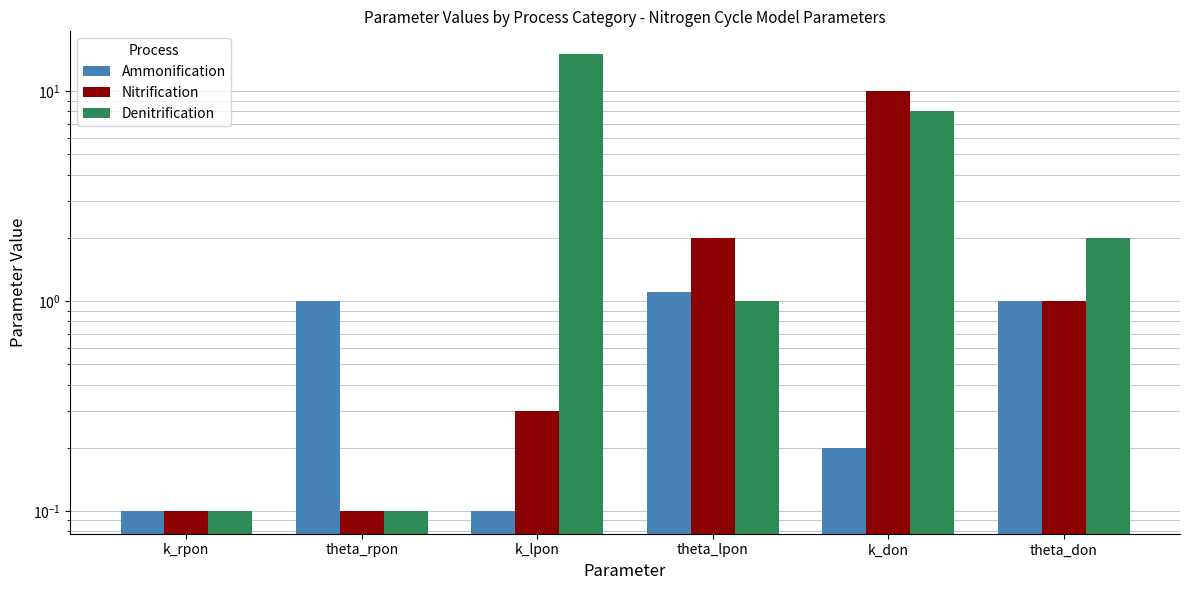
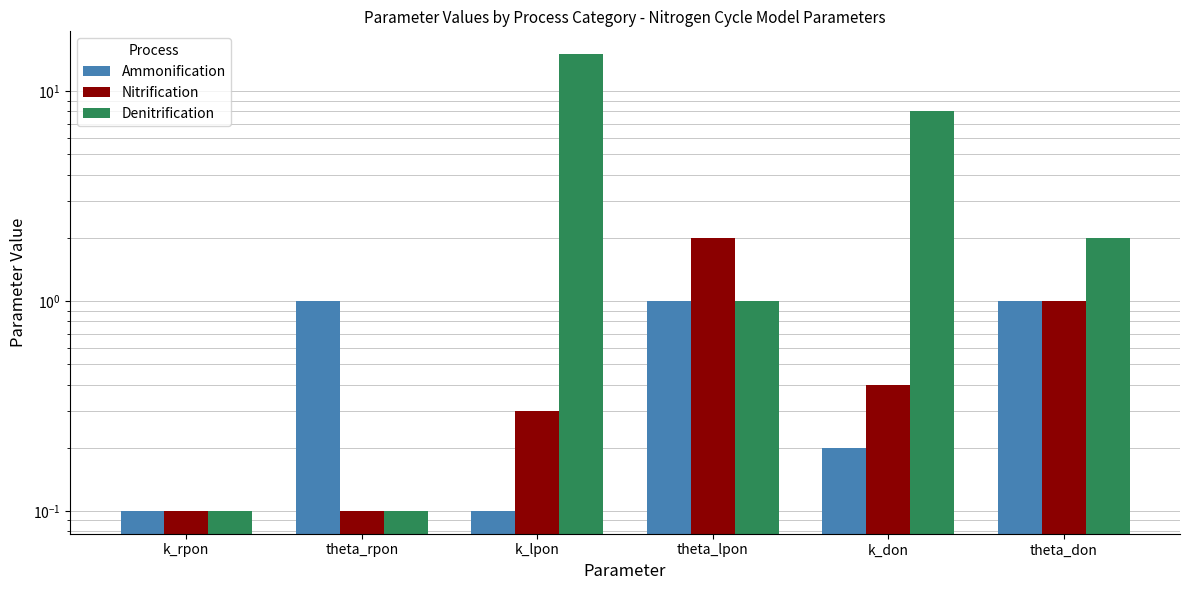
  {
    "Ammonification": {
      "k_rpon": 0.1,
      "theta_rpon": 1.0,
      "k_lpon": 0.1,
-     "theta_lpon": 1.1,
+     "theta_lpon": 1.0,
      "k_don": 0.2,
      "theta_don": 1.0
    },
    "Nitrification": {
      "k_rpon": 0.1,
      "theta_rpon": 0.1,
      "k_lpon": 0.3,
      "theta_lpon": 2.0,
-     "k_don": 10,
+     "k_don": 0.4,
      "theta_don": 1.0
    },
    "Denitrification": {
      "k_rpon": 0.1,
      "theta_rpon": 0.1,
      "k_lpon": 15,
      "theta_lpon": 1.0,
      "k_don": 8.0,
      "theta_don": 2.0
    }
  }
